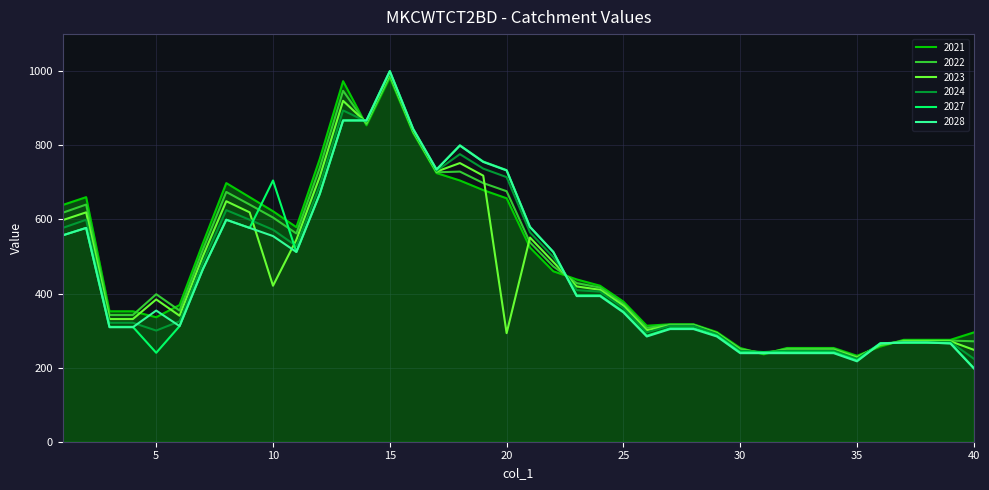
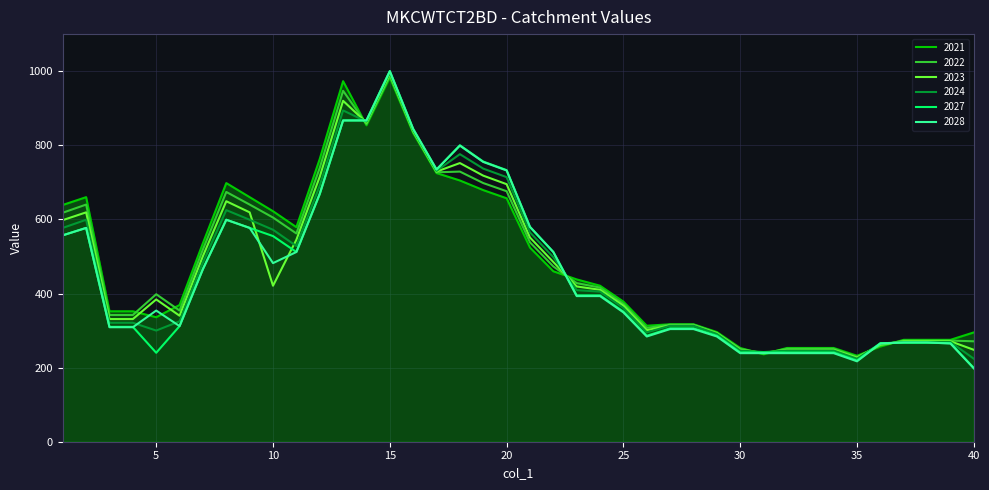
  {
    "2021": {
      "5": 340,
      "10": 620,
      "20": 660,
      "40": 300
    },
    "2022": {
      "5": 400,
      "10": 610,
      "20": 680,
      "40": 270
    },
    "2023": {
      "5": 380,
      "10": 420,
-     "20": 290,
+     "20": 700,
      "40": 250
    },
    "2024": {
      "5": 300,
      "10": 570,
      "20": 710,
      "40": 220
    },
    "2027": {
      "5": 240,
-     "10": 710
+     "10": 560
    },
    "2028": {
      "5": 350,
-     "10": 560
+     "10": 480
    }
  }
